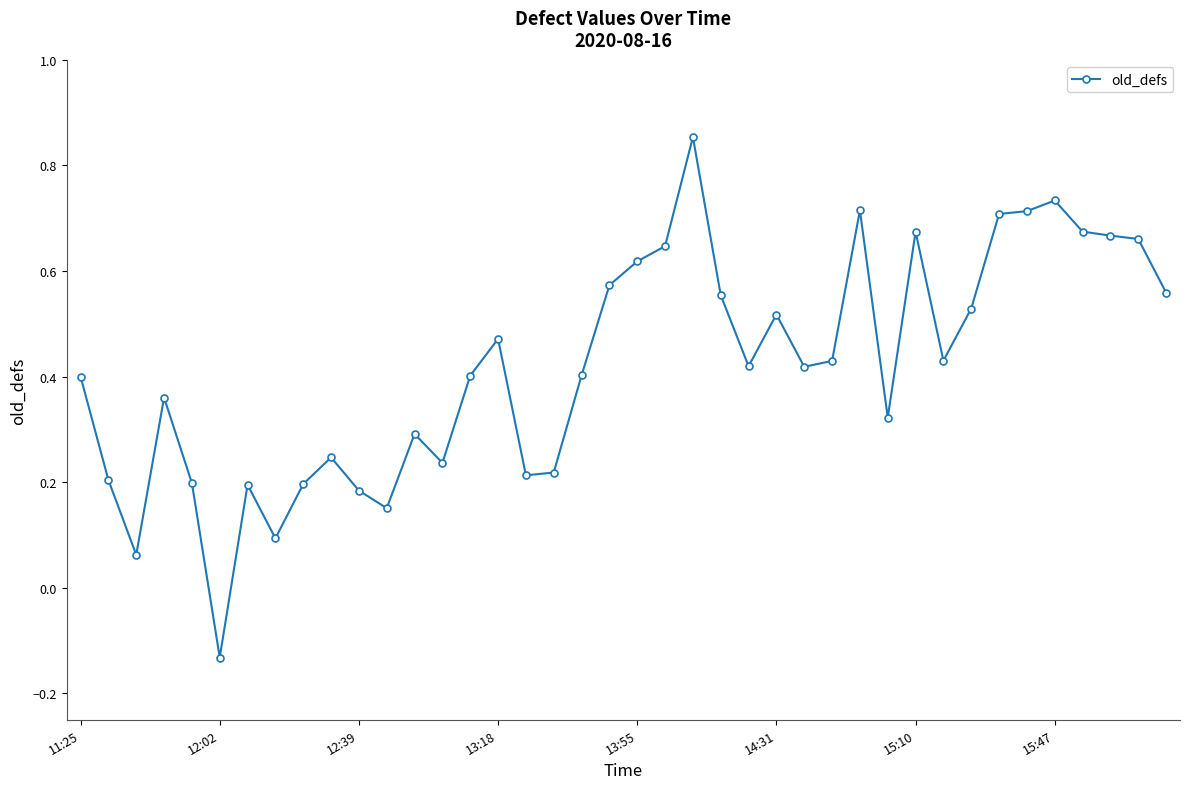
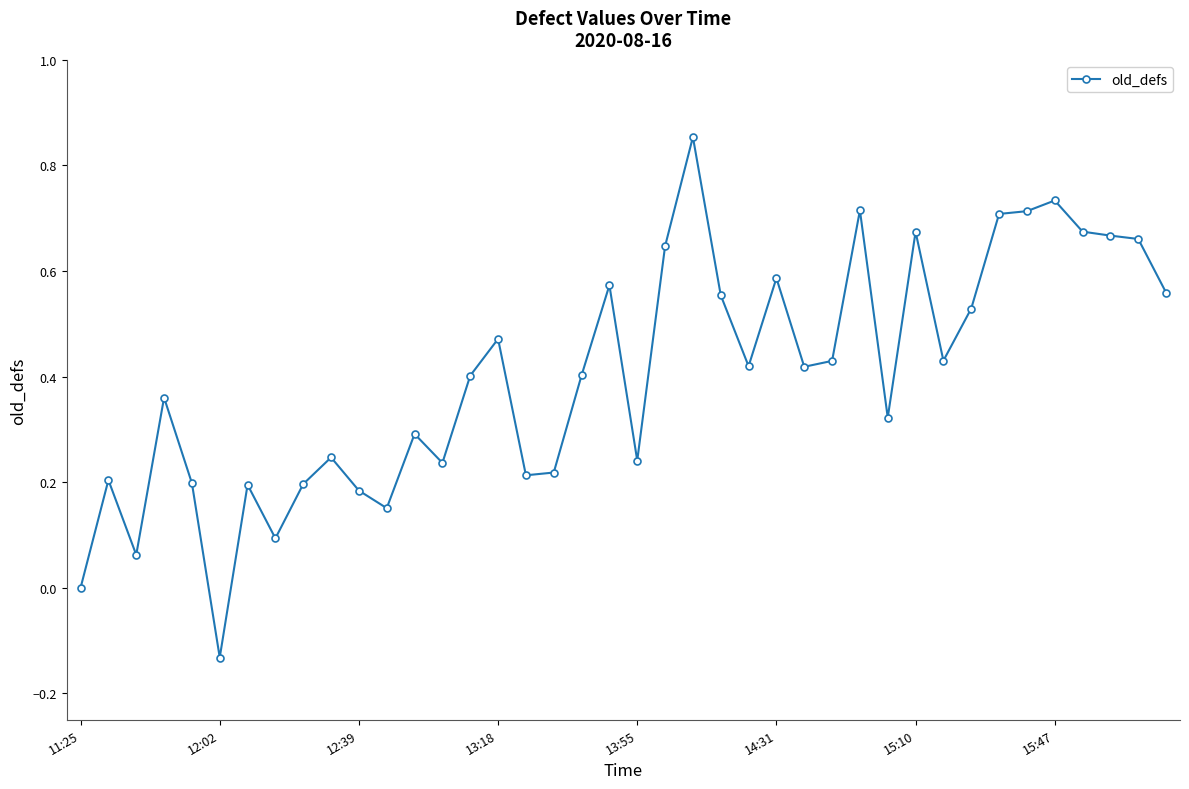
  {
-   "11:25": 0.4,
+   "11:25": 0.0,
    "12:02": -0.13,
    "12:39": 0.18,
    "13:18": 0.47,
-   "13:55": 0.62,
-   "14:31": 0.52,
+   "13:55": 0.24,
+   "14:31": 0.59,
    "15:10": 0.67,
    "15:47": 0.73
  }
